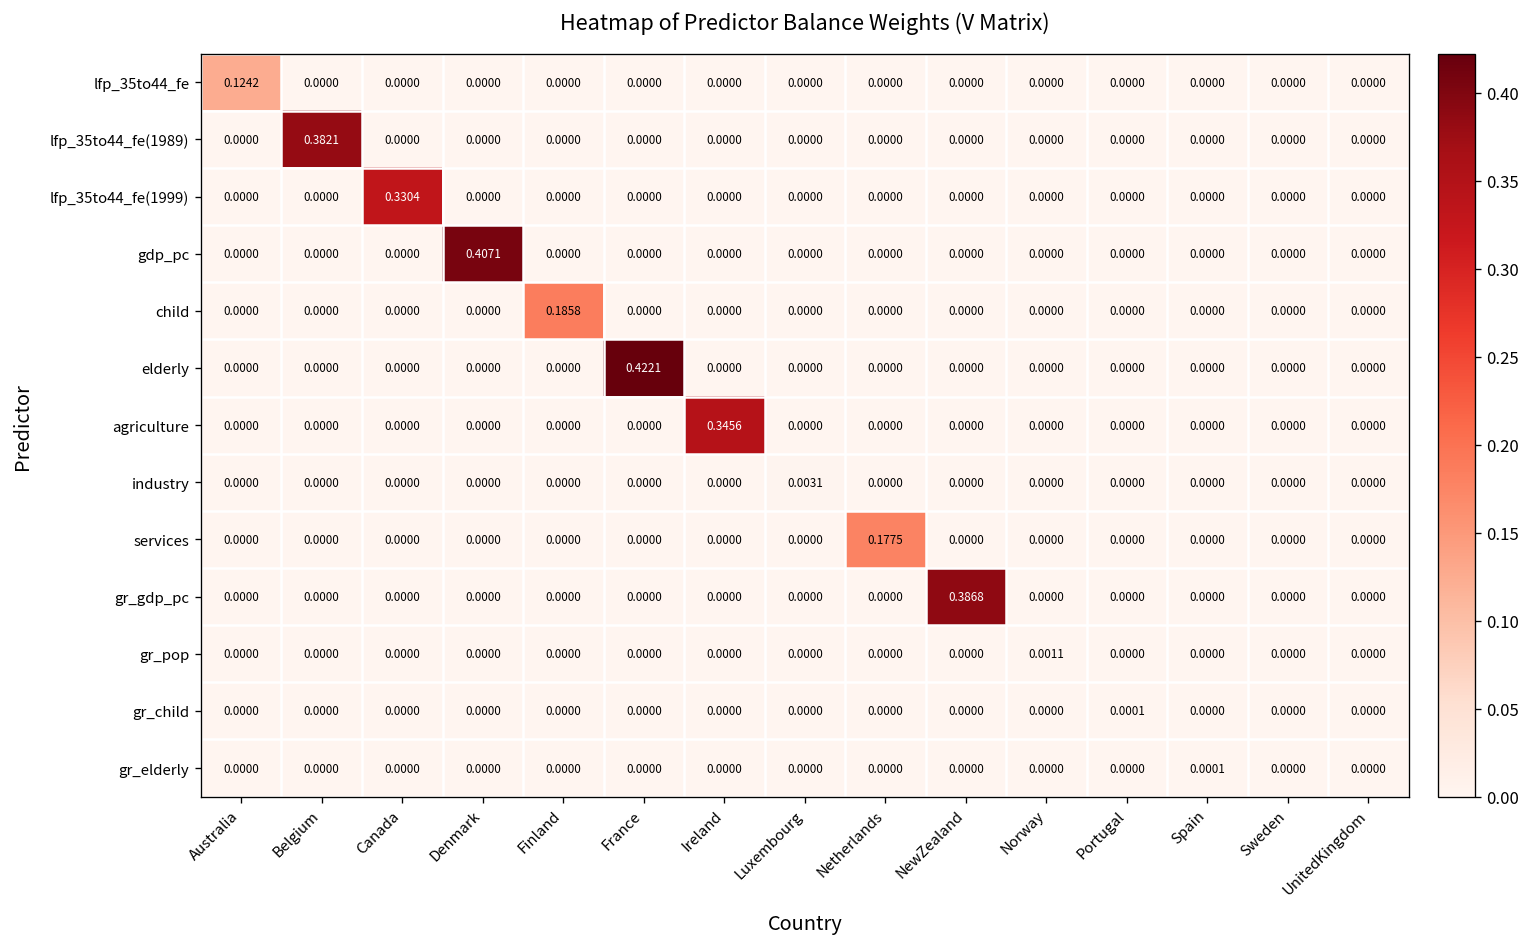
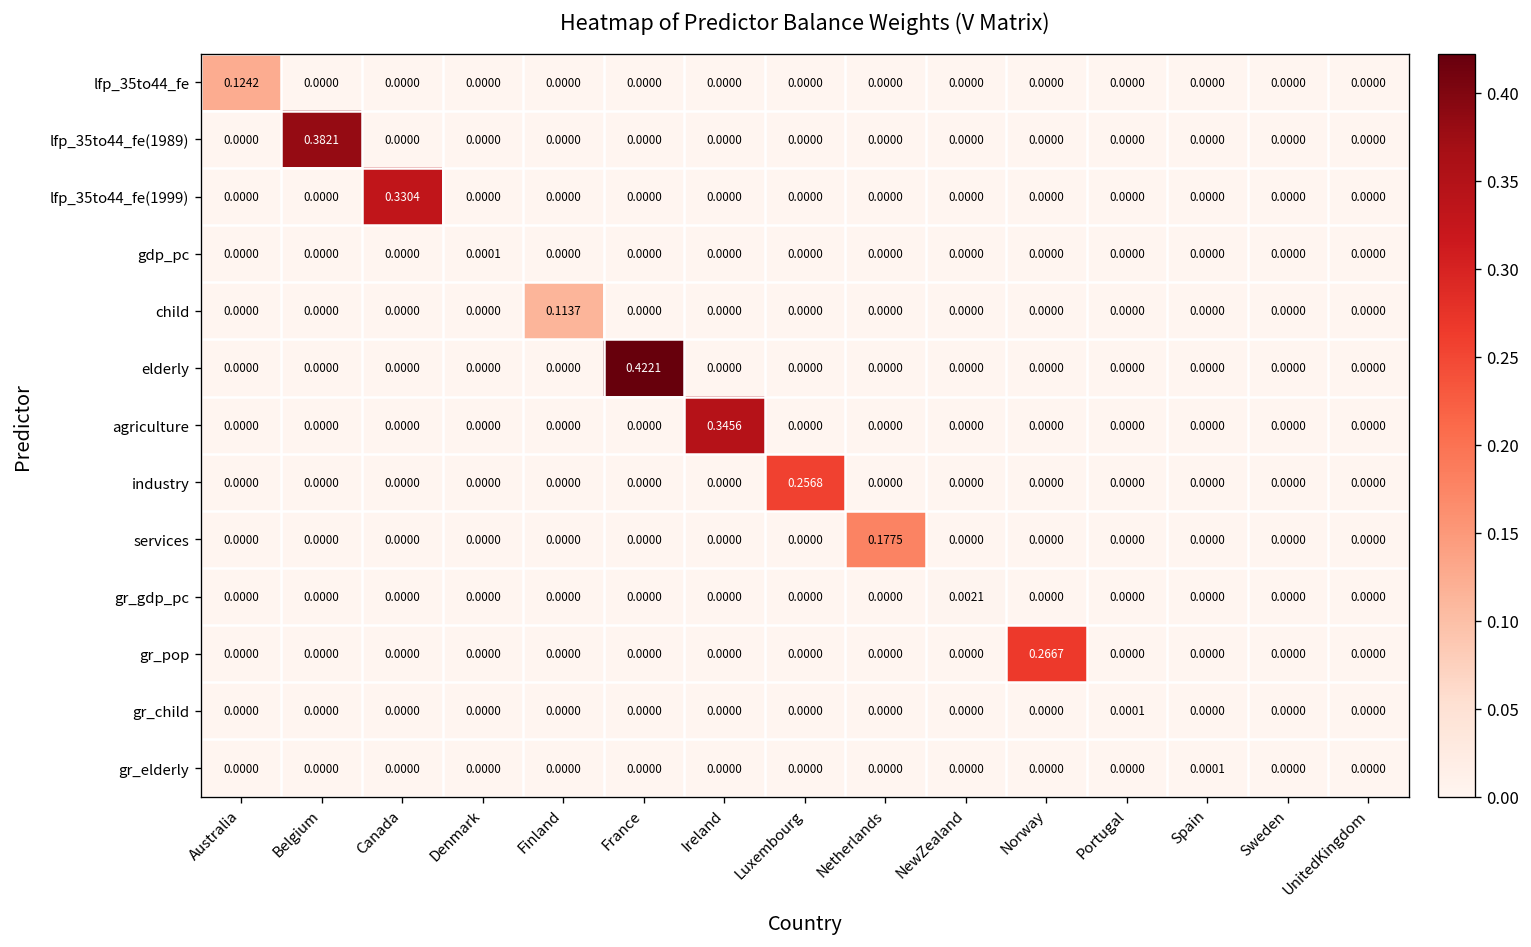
  {
    "lfp_35to44_fe": {
      "Australia": 0.1242,
      "Belgium": 0.0000,
      "Canada": 0.0000,
      "Denmark": 0.0000,
      "Finland": 0.0000,
      "France": 0.0000,
      "Ireland": 0.0000,
      "Luxembourg": 0.0000,
      "Netherlands": 0.0000,
      "NewZealand": 0.0000,
      "Norway": 0.0000,
      "Portugal": 0.0000,
      "Spain": 0.0000,
      "Sweden": 0.0000,
      "UnitedKingdom": 0.0000
    },
    "lfp_35to44_fe(1989)": {
      "Australia": 0.0000,
      "Belgium": 0.3821,
      "Canada": 0.0000,
      "Denmark": 0.0000,
      "Finland": 0.0000,
      "France": 0.0000,
      "Ireland": 0.0000,
      "Luxembourg": 0.0000,
      "Netherlands": 0.0000,
      "NewZealand": 0.0000,
      "Norway": 0.0000,
      "Portugal": 0.0000,
      "Spain": 0.0000,
      "Sweden": 0.0000,
      "UnitedKingdom": 0.0000
    },
    "lfp_35to44_fe(1999)": {
      "Australia": 0.0000,
      "Belgium": 0.0000,
      "Canada": 0.3304,
      "Denmark": 0.0000,
      "Finland": 0.0000,
      "France": 0.0000,
      "Ireland": 0.0000,
      "Luxembourg": 0.0000,
      "Netherlands": 0.0000,
      "NewZealand": 0.0000,
      "Norway": 0.0000,
      "Portugal": 0.0000,
      "Spain": 0.0000,
      "Sweden": 0.0000,
      "UnitedKingdom": 0.0000
    },
    "gdp_pc": {
      "Australia": 0.0000,
      "Belgium": 0.0000,
      "Canada": 0.0000,
-     "Denmark": 0.4071,
+     "Denmark": 0.0001,
      "Finland": 0.0000,
      "France": 0.0000,
      "Ireland": 0.0000,
      "Luxembourg": 0.0000,
      "Netherlands": 0.0000,
      "NewZealand": 0.0000,
      "Norway": 0.0000,
      "Portugal": 0.0000,
      "Spain": 0.0000,
      "Sweden": 0.0000,
      "UnitedKingdom": 0.0000
    },
    "child": {
      "Australia": 0.0000,
      "Belgium": 0.0000,
      "Canada": 0.0000,
      "Denmark": 0.0000,
-     "Finland": 0.1858,
+     "Finland": 0.1137,
      "France": 0.0000,
      "Ireland": 0.0000,
      "Luxembourg": 0.0000,
      "Netherlands": 0.0000,
      "NewZealand": 0.0000,
      "Norway": 0.0000,
      "Portugal": 0.0000,
      "Spain": 0.0000,
      "Sweden": 0.0000,
      "UnitedKingdom": 0.0000
    },
    "elderly": {
      "Australia": 0.0000,
      "Belgium": 0.0000,
      "Canada": 0.0000,
      "Denmark": 0.0000,
      "Finland": 0.0000,
      "France": 0.4221,
      "Ireland": 0.0000,
      "Luxembourg": 0.0000,
      "Netherlands": 0.0000,
      "NewZealand": 0.0000,
      "Norway": 0.0000,
      "Portugal": 0.0000,
      "Spain": 0.0000,
      "Sweden": 0.0000,
      "UnitedKingdom": 0.0000
    },
    "agriculture": {
      "Australia": 0.0000,
      "Belgium": 0.0000,
      "Canada": 0.0000,
      "Denmark": 0.0000,
      "Finland": 0.0000,
      "France": 0.0000,
      "Ireland": 0.3456,
      "Luxembourg": 0.0000,
      "Netherlands": 0.0000,
      "NewZealand": 0.0000,
      "Norway": 0.0000,
      "Portugal": 0.0000,
      "Spain": 0.0000,
      "Sweden": 0.0000,
      "UnitedKingdom": 0.0000
    },
    "industry": {
      "Australia": 0.0000,
      "Belgium": 0.0000,
      "Canada": 0.0000,
      "Denmark": 0.0000,
      "Finland": 0.0000,
      "France": 0.0000,
      "Ireland": 0.0000,
-     "Luxembourg": 0.0031,
+     "Luxembourg": 0.2568,
      "Netherlands": 0.0000,
      "NewZealand": 0.0000,
      "Norway": 0.0000,
      "Portugal": 0.0000,
      "Spain": 0.0000,
      "Sweden": 0.0000,
      "UnitedKingdom": 0.0000
    },
    "services": {
      "Australia": 0.0000,
      "Belgium": 0.0000,
      "Canada": 0.0000,
      "Denmark": 0.0000,
      "Finland": 0.0000,
      "France": 0.0000,
      "Ireland": 0.0000,
      "Luxembourg": 0.0000,
      "Netherlands": 0.1775,
      "NewZealand": 0.0000,
      "Norway": 0.0000,
      "Portugal": 0.0000,
      "Spain": 0.0000,
      "Sweden": 0.0000,
      "UnitedKingdom": 0.0000
    },
    "gr_gdp_pc": {
      "Australia": 0.0000,
      "Belgium": 0.0000,
      "Canada": 0.0000,
      "Denmark": 0.0000,
      "Finland": 0.0000,
      "France": 0.0000,
      "Ireland": 0.0000,
      "Luxembourg": 0.0000,
      "Netherlands": 0.0000,
-     "NewZealand": 0.3868,
+     "NewZealand": 0.0021,
      "Norway": 0.0000,
      "Portugal": 0.0000,
      "Spain": 0.0000,
      "Sweden": 0.0000,
      "UnitedKingdom": 0.0000
    },
    "gr_pop": {
      "Australia": 0.0000,
      "Belgium": 0.0000,
      "Canada": 0.0000,
      "Denmark": 0.0000,
      "Finland": 0.0000,
      "France": 0.0000,
      "Ireland": 0.0000,
      "Luxembourg": 0.0000,
      "Netherlands": 0.0000,
      "NewZealand": 0.0000,
-     "Norway": 0.0011,
+     "Norway": 0.2667,
      "Portugal": 0.0000,
      "Spain": 0.0000,
      "Sweden": 0.0000,
      "UnitedKingdom": 0.0000
    },
    "gr_child": {
      "Australia": 0.0000,
      "Belgium": 0.0000,
      "Canada": 0.0000,
      "Denmark": 0.0000,
      "Finland": 0.0000,
      "France": 0.0000,
      "Ireland": 0.0000,
      "Luxembourg": 0.0000,
      "Netherlands": 0.0000,
      "NewZealand": 0.0000,
      "Norway": 0.0000,
      "Portugal": 0.0001,
      "Spain": 0.0000,
      "Sweden": 0.0000,
      "UnitedKingdom": 0.0000
    },
    "gr_elderly": {
      "Australia": 0.0000,
      "Belgium": 0.0000,
      "Canada": 0.0000,
      "Denmark": 0.0000,
      "Finland": 0.0000,
      "France": 0.0000,
      "Ireland": 0.0000,
      "Luxembourg": 0.0000,
      "Netherlands": 0.0000,
      "NewZealand": 0.0000,
      "Norway": 0.0000,
      "Portugal": 0.0000,
      "Spain": 0.0001,
      "Sweden": 0.0000,
      "UnitedKingdom": 0.0000
    }
  }
